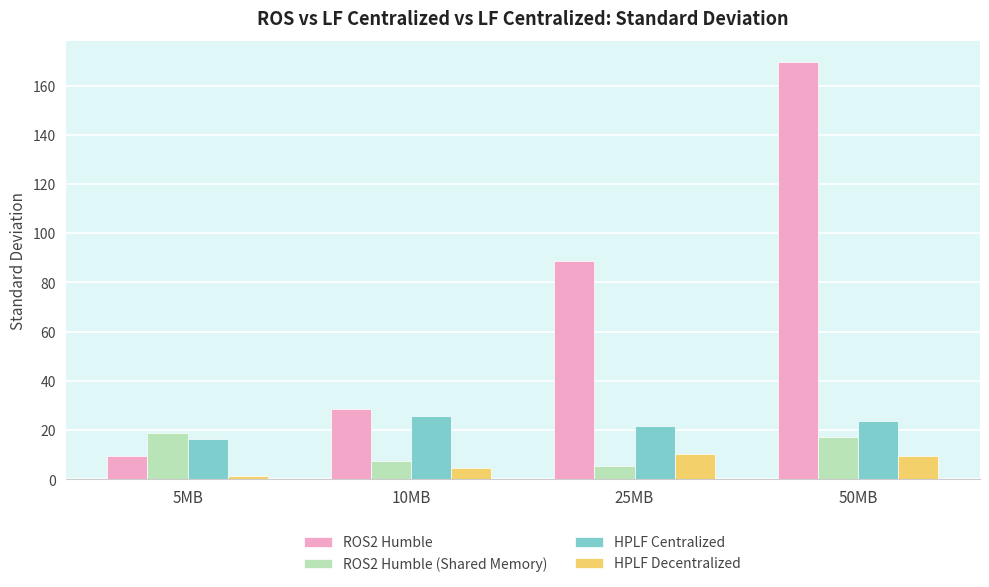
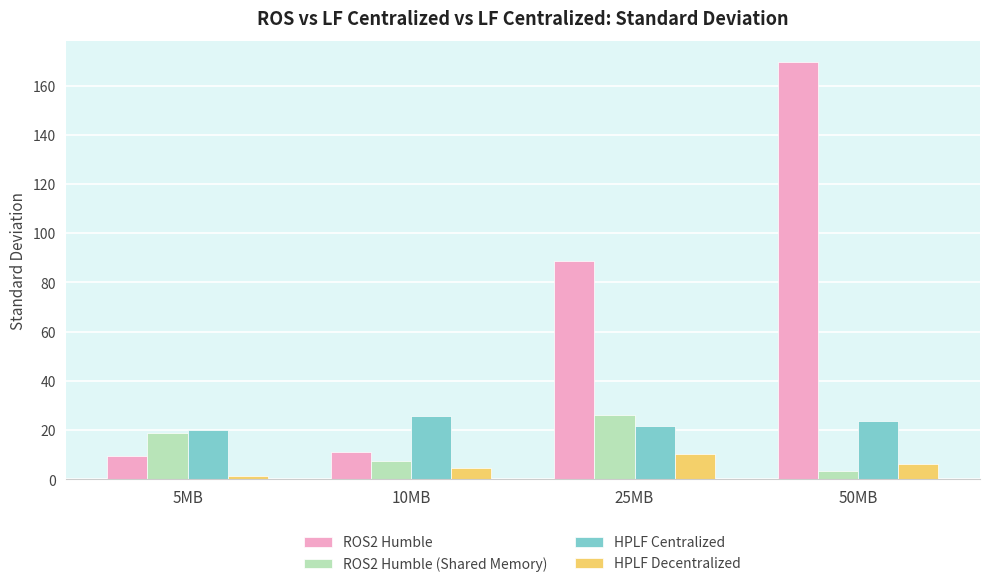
  {
    "ROS2 Humble": {
      "5MB": 9,
-     "10MB": 29,
+     "10MB": 11,
      "25MB": 89,
      "50MB": 170
    },
    "ROS2 Humble (Shared Memory)": {
      "5MB": 19,
      "10MB": 8,
-     "25MB": 6,
-     "50MB": 17
+     "25MB": 26,
+     "50MB": 3
    },
    "HPLF Centralized": {
-     "5MB": 17,
+     "5MB": 20,
      "10MB": 26,
      "25MB": 22,
      "50MB": 24
    },
    "HPLF Decentralized": {
      "5MB": 2,
      "10MB": 5,
      "25MB": 10,
-     "50MB": 9
+     "50MB": 6
    }
  }
